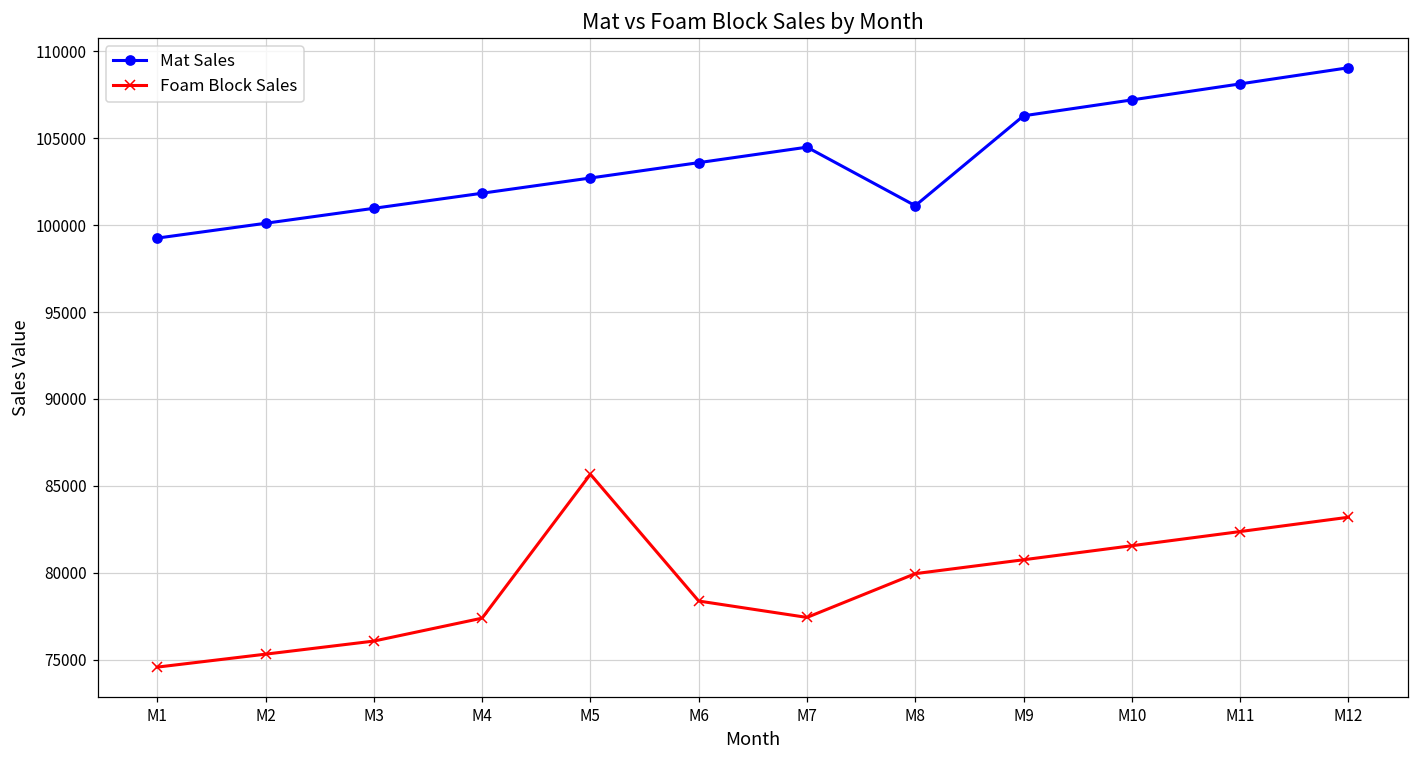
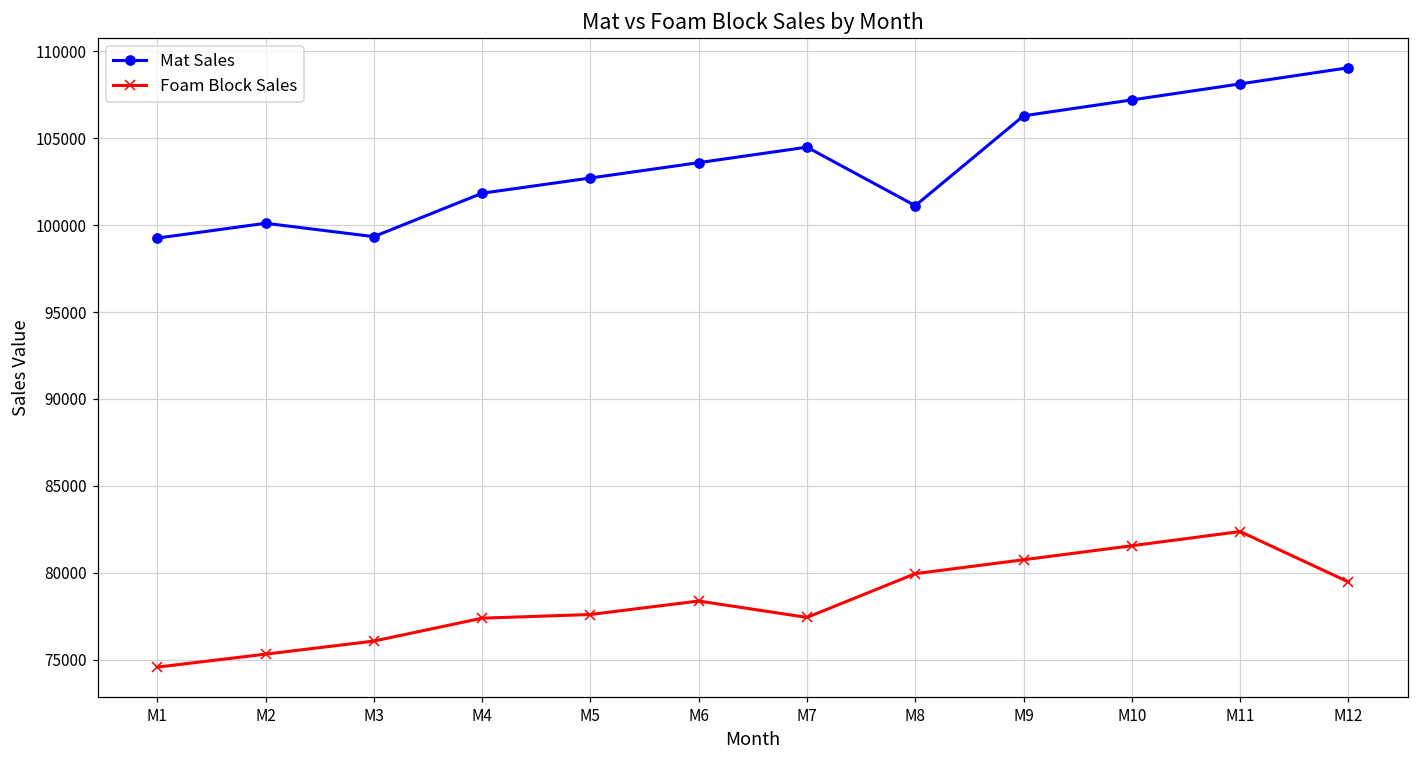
  {
    "Mat Sales": {
      "M1": 99300,
      "M2": 100100,
-     "M3": 101000,
+     "M3": 99300,
      "M4": 101800,
      "M5": 102700,
      "M6": 103600,
      "M7": 104500,
      "M8": 101100,
      "M9": 106300,
      "M10": 107200,
      "M11": 108100,
      "M12": 109100
    },
    "Foam Block Sales": {
      "M1": 74600,
      "M2": 75300,
      "M3": 76100,
      "M4": 77400,
-     "M5": 85700,
+     "M5": 77600,
      "M6": 78400,
      "M7": 77400,
      "M8": 79900,
      "M9": 80700,
      "M10": 81600,
      "M11": 82400,
-     "M12": 83200
+     "M12": 79500
    }
  }
